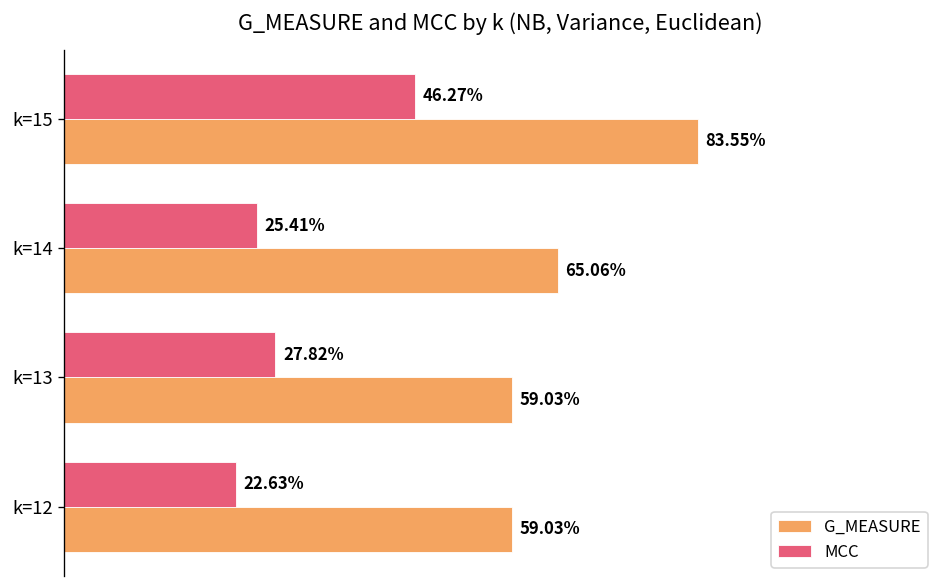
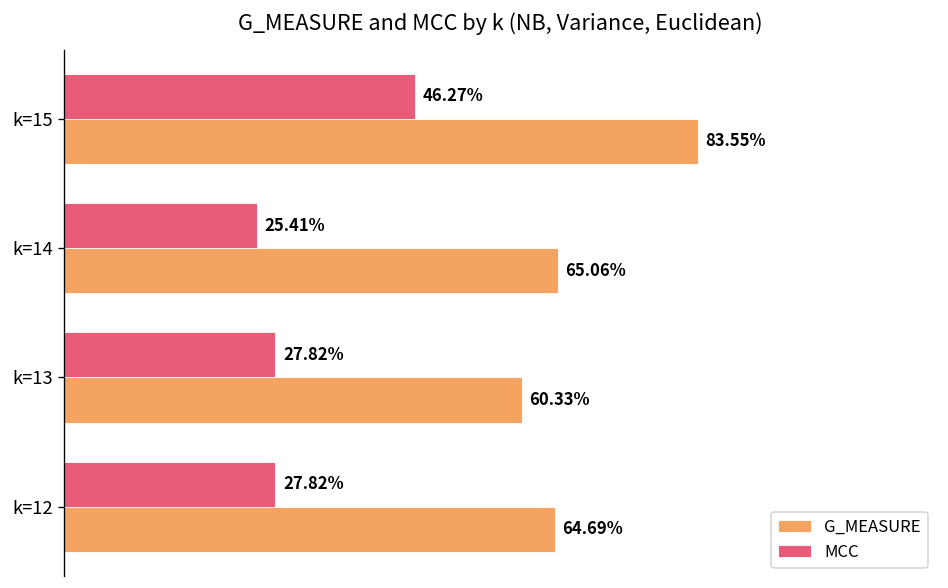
  {
    "G_MEASURE": {
      "k=15": "83.55%",
      "k=14": "65.06%",
-     "k=13": "59.03%",
-     "k=12": "59.03%"
+     "k=13": "60.33%",
+     "k=12": "64.69%"
    },
    "MCC": {
      "k=15": "46.27%",
      "k=14": "25.41%",
      "k=13": "27.82%",
-     "k=12": "22.63%"
+     "k=12": "27.82%"
    }
  }
